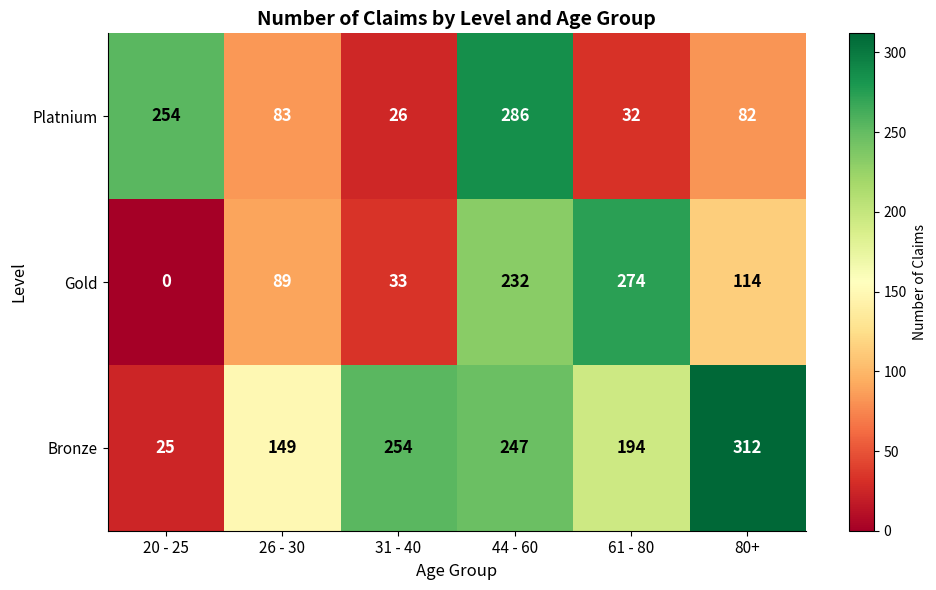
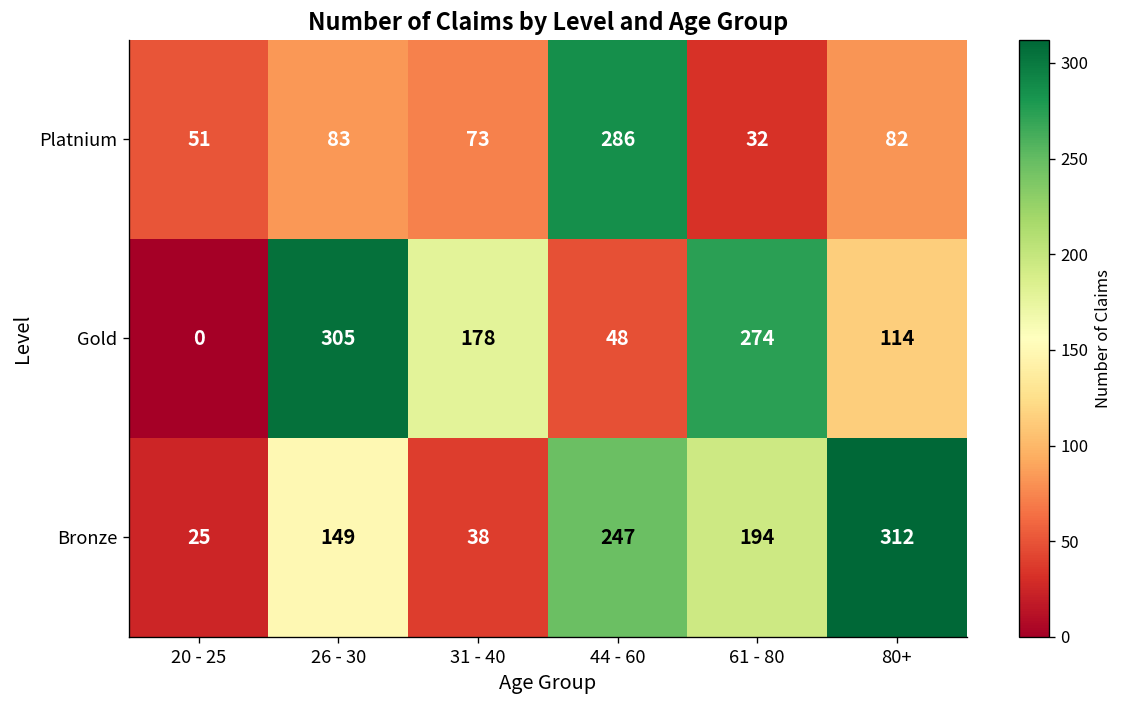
  {
    "Platnium": {
-     "20 - 25": 254,
+     "20 - 25": 51,
      "26 - 30": 83,
-     "31 - 40": 26,
+     "31 - 40": 73,
      "44 - 60": 286,
      "61 - 80": 32,
      "80+": 82
    },
    "Gold": {
      "20 - 25": 0,
-     "26 - 30": 89,
-     "31 - 40": 33,
-     "44 - 60": 232,
+     "26 - 30": 305,
+     "31 - 40": 178,
+     "44 - 60": 48,
      "61 - 80": 274,
      "80+": 114
    },
    "Bronze": {
      "20 - 25": 25,
      "26 - 30": 149,
-     "31 - 40": 254,
+     "31 - 40": 38,
      "44 - 60": 247,
      "61 - 80": 194,
      "80+": 312
    }
  }
